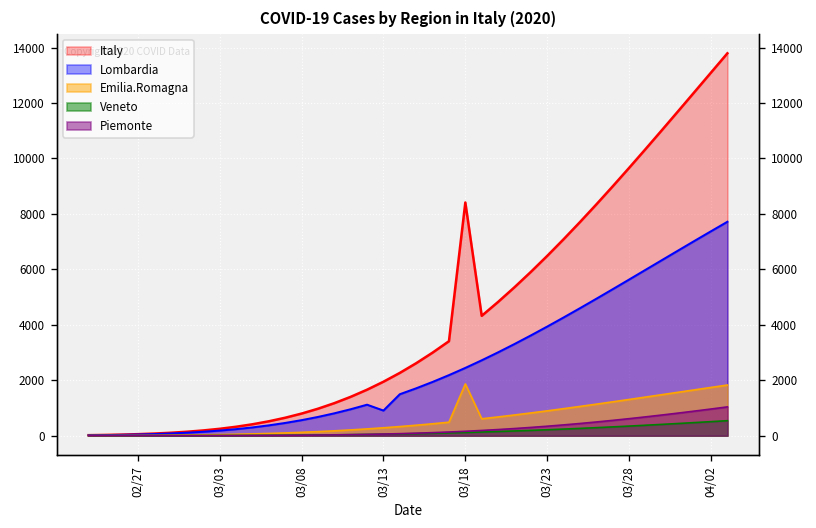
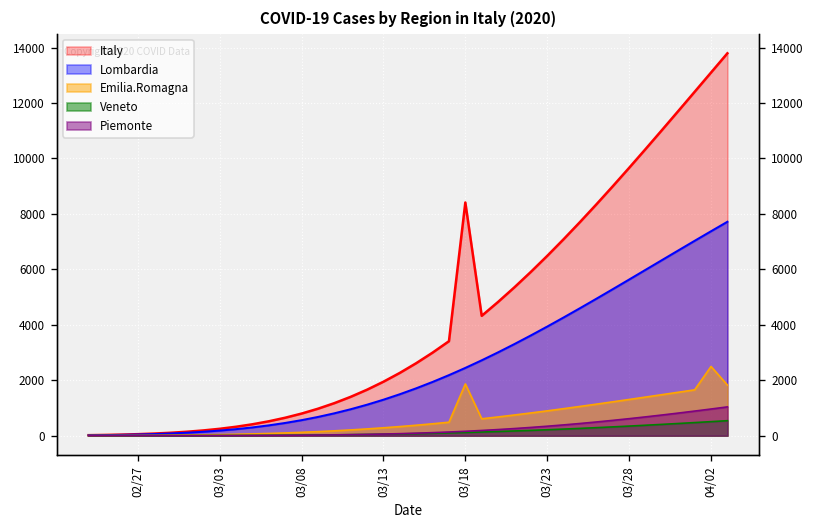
  {
    "Italy": {
      "03/08": 800,
      "03/13": 1900,
      "03/18": 8400,
      "03/23": 6500,
      "03/28": 9700,
      "04/02": 13100
    },
    "Lombardia": {
      "03/08": 600,
-     "03/13": 900,
+     "03/13": 1300,
      "03/18": 2400,
      "03/23": 3900,
      "03/28": 5600,
      "04/02": 7400
    },
    "Emilia.Romagna": {
      "03/13": 300,
      "03/18": 1900,
      "03/23": 900,
      "03/28": 1300,
-     "04/02": 1700
+     "04/02": 2500
    },
    "Veneto": {
      "03/23": 200,
      "03/28": 300,
      "04/02": 500
    },
    "Piemonte": {
      "03/23": 300,
      "03/28": 600,
      "04/02": 1000
    }
  }
